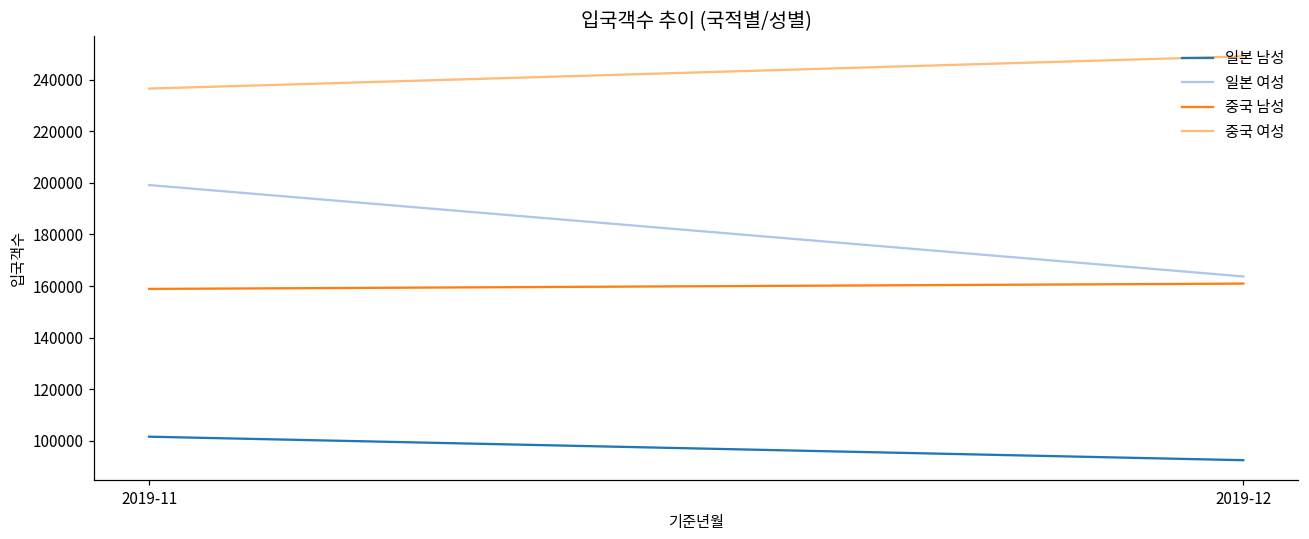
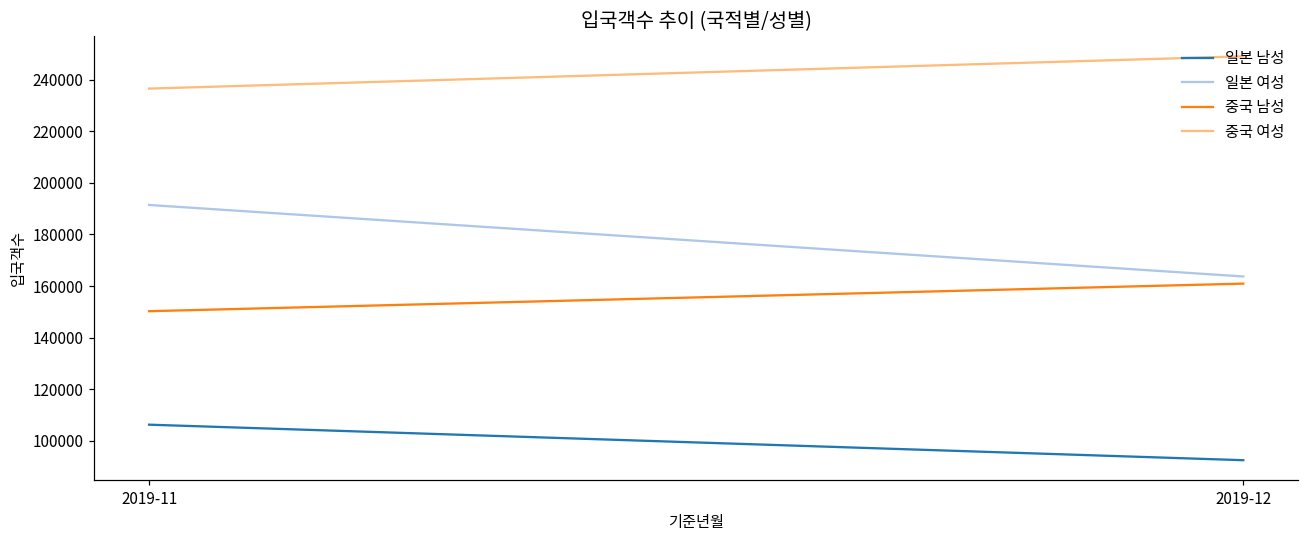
  {
    "일본 남성": {
-     "2019-11": 102000,
+     "2019-11": 106000,
      "2019-12": 93000
    },
    "일본 여성": {
-     "2019-11": 199000,
+     "2019-11": 191000,
      "2019-12": 164000
    },
    "중국 남성": {
-     "2019-11": 159000,
+     "2019-11": 150000,
      "2019-12": 161000
    },
    "중국 여성": {
      "2019-11": 237000,
      "2019-12": 249000
    }
  }
